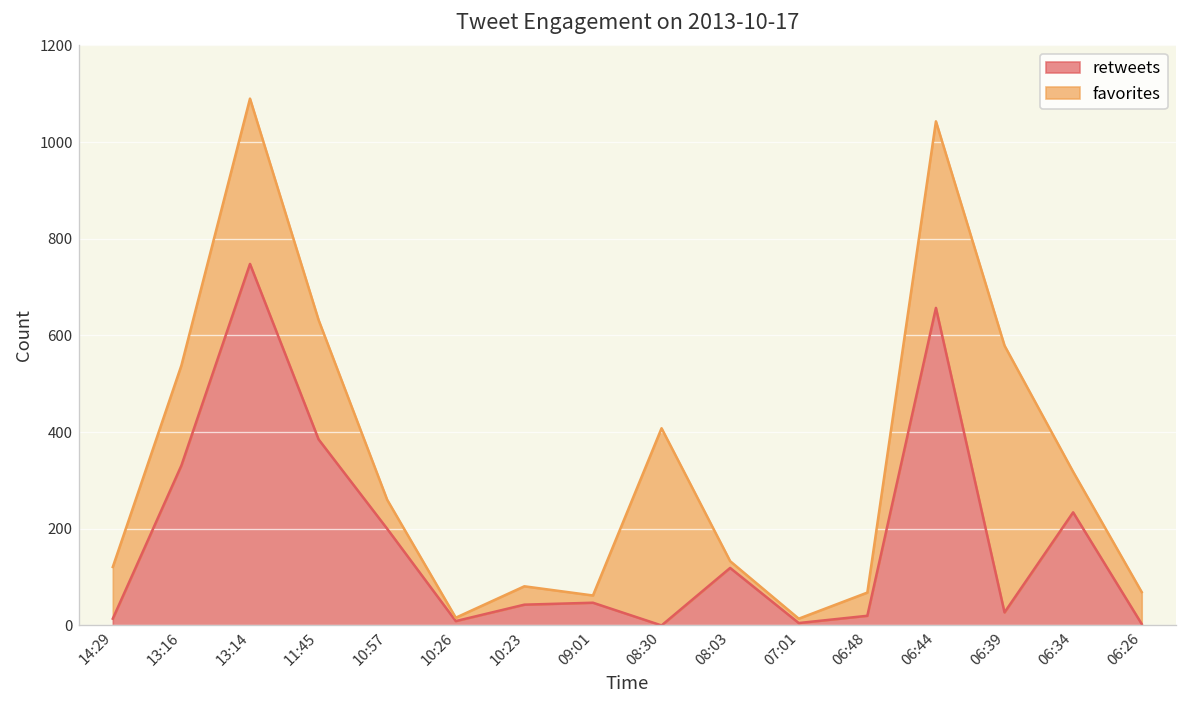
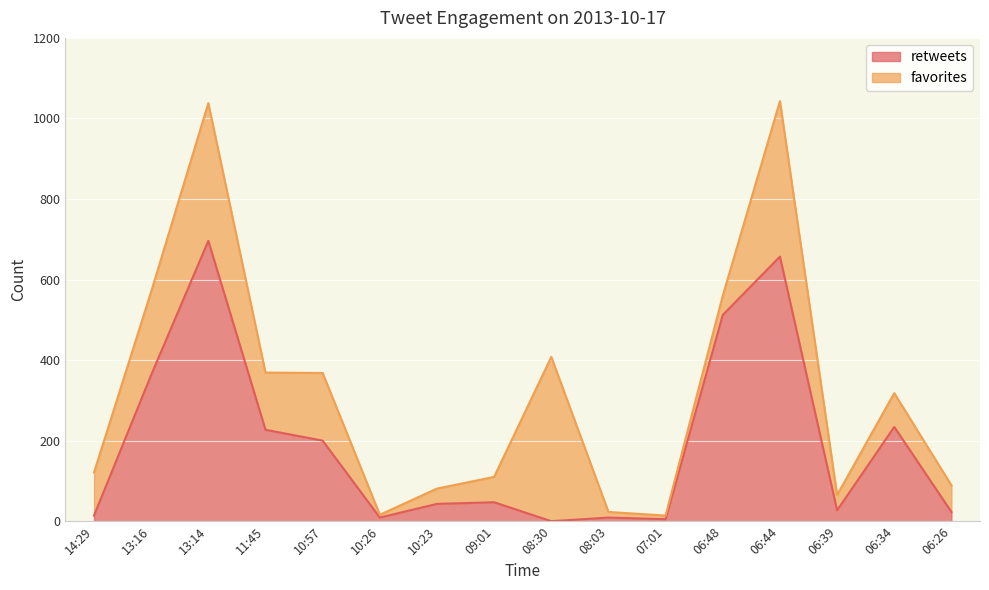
  {
    "retweets": {
      "14:29": 10,
-     "13:16": 330,
-     "13:14": 750,
-     "11:45": 390,
+     "13:16": 360,
+     "13:14": 700,
+     "11:45": 230,
      "10:57": 200,
      "10:26": 10,
      "10:23": 40,
      "09:01": 50,
      "08:30": 0,
-     "08:03": 120,
+     "08:03": 10,
      "07:01": 10,
-     "06:48": 20,
+     "06:48": 510,
      "06:44": 660,
      "06:39": 30,
      "06:34": 230,
-     "06:26": 0
+     "06:26": 20
    },
    "favorites": {
      "14:29": 110,
      "13:16": 210,
      "13:14": 340,
-     "11:45": 250,
-     "10:57": 60,
+     "11:45": 140,
+     "10:57": 170,
      "10:26": 10,
      "10:23": 40,
-     "09:01": 20,
+     "09:01": 60,
      "08:30": 410,
      "08:03": 10,
      "07:01": 10,
      "06:48": 50,
      "06:44": 390,
-     "06:39": 550,
+     "06:39": 40,
      "06:34": 80,
      "06:26": 70
    }
  }
